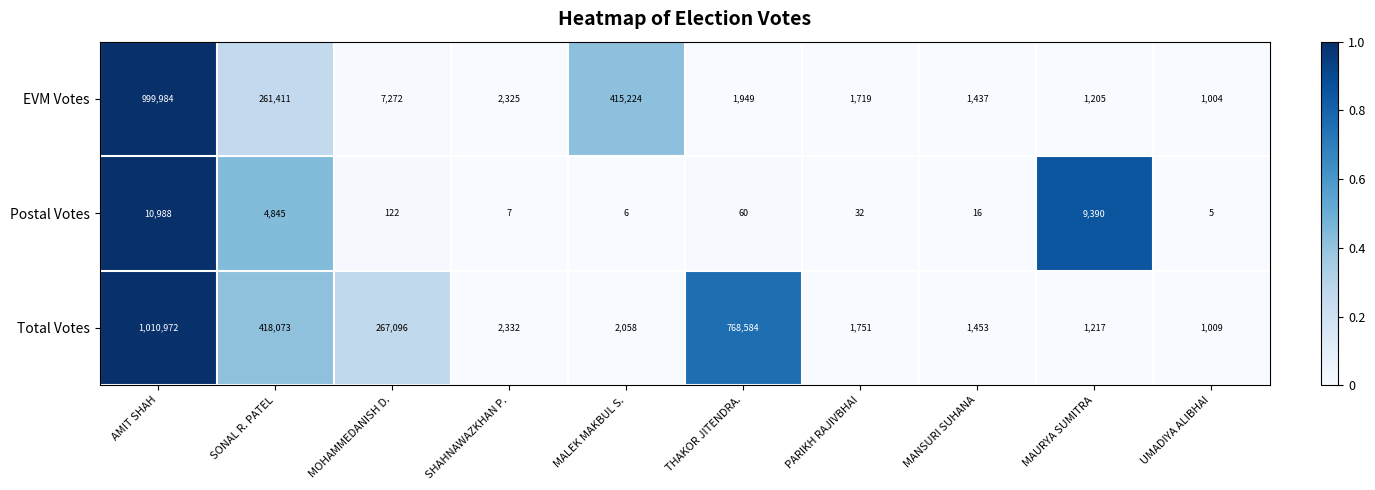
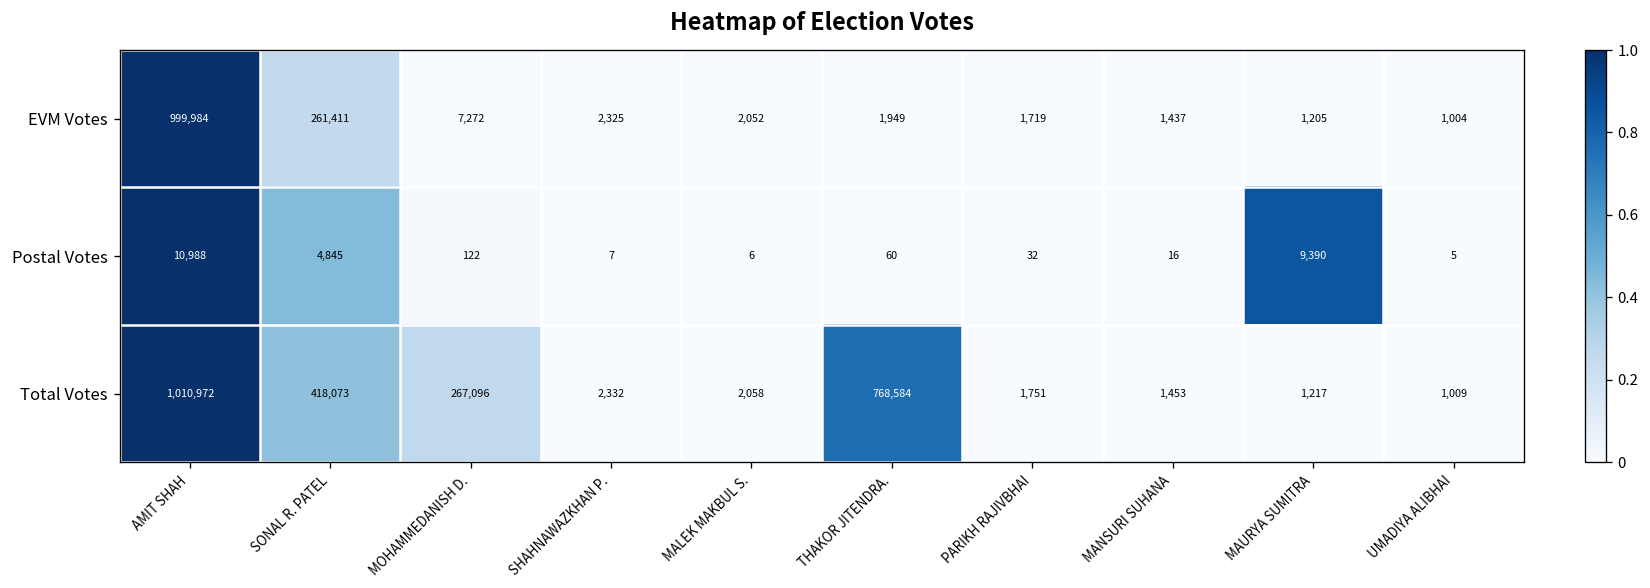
  {
    "EVM Votes": {
      "AMIT SHAH": "999,984",
      "SONAL R. PATEL": "261,411",
      "MOHAMMEDANISH D.": "7,272",
      "SHAHNAWAZKHAN P.": "2,325",
-     "MALEK MAKBUL S.": "415,224",
+     "MALEK MAKBUL S.": "2,052",
      "THAKOR JITENDRA.": "1,949",
      "PARIKH RAJIVBHAI": "1,719",
      "MANSURI SUHANA": "1,437",
      "MAURYA SUMITRA": "1,205",
      "UMADIYA ALIBHAI": "1,004"
    },
    "Postal Votes": {
      "AMIT SHAH": "10,988",
      "SONAL R. PATEL": "4,845",
      "MOHAMMEDANISH D.": "122",
      "SHAHNAWAZKHAN P.": "7",
      "MALEK MAKBUL S.": "6",
      "THAKOR JITENDRA.": "60",
      "PARIKH RAJIVBHAI": "32",
      "MANSURI SUHANA": "16",
      "MAURYA SUMITRA": "9,390",
      "UMADIYA ALIBHAI": "5"
    },
    "Total Votes": {
      "AMIT SHAH": "1,010,972",
      "SONAL R. PATEL": "418,073",
      "MOHAMMEDANISH D.": "267,096",
      "SHAHNAWAZKHAN P.": "2,332",
      "MALEK MAKBUL S.": "2,058",
      "THAKOR JITENDRA.": "768,584",
      "PARIKH RAJIVBHAI": "1,751",
      "MANSURI SUHANA": "1,453",
      "MAURYA SUMITRA": "1,217",
      "UMADIYA ALIBHAI": "1,009"
    }
  }
